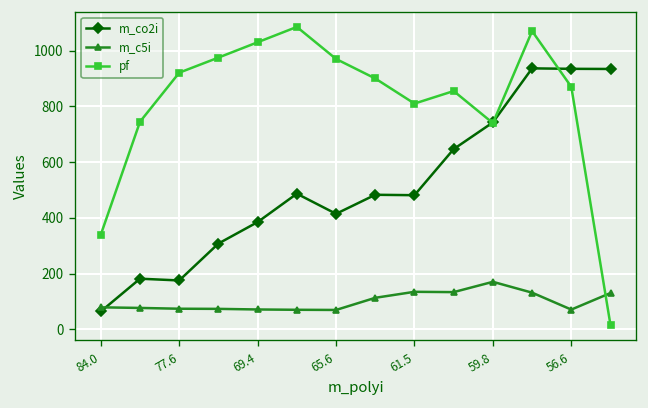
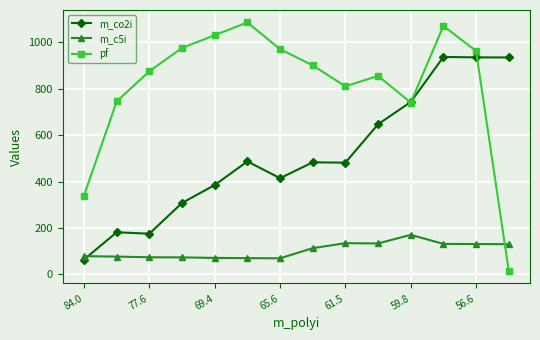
  {
    "m_co2i": {
      "84.0": 60,
      "77.6": 180,
      "69.4": 380,
      "65.6": 410,
      "61.5": 480,
      "56.6": 930
    },
    "m_c5i": {
      "84.0": 80,
      "77.6": 70,
      "69.4": 70,
      "65.6": 70,
      "61.5": 130,
      "59.8": 170,
-     "56.6": 70
+     "56.6": 130
    },
    "pf": {
      "84.0": 340,
-     "77.6": 920,
+     "77.6": 880,
      "69.4": 1030,
      "65.6": 970,
      "61.5": 810,
-     "56.6": 870
+     "56.6": 960
    }
  }
